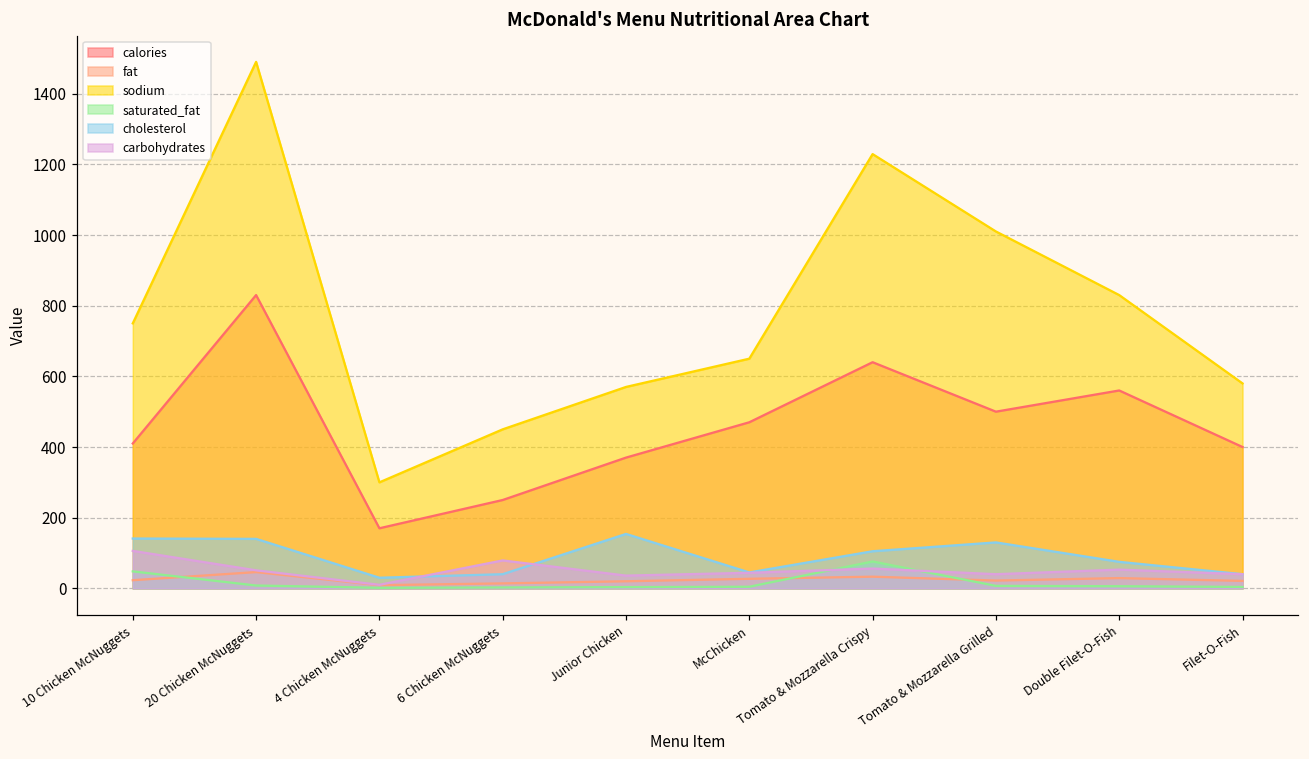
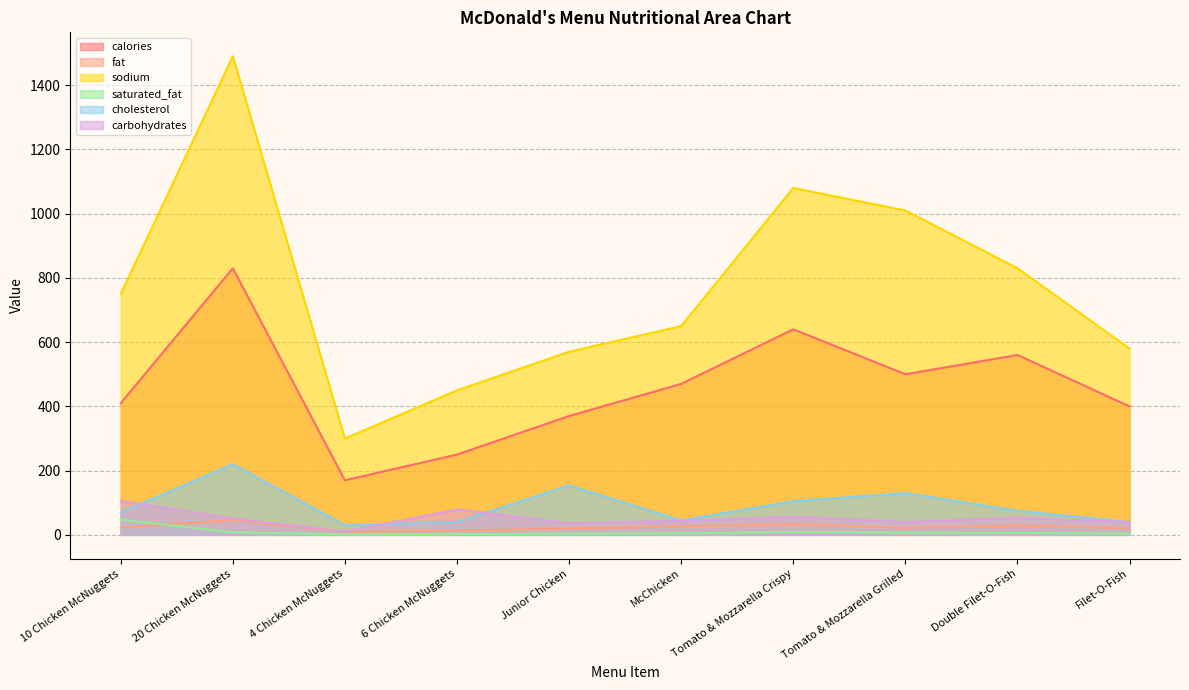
  {
    "sodium": {
      "10 Chicken McNuggets": 750,
      "20 Chicken McNuggets": 1490,
      "4 Chicken McNuggets": 300,
      "6 Chicken McNuggets": 450,
      "Junior Chicken": 570,
      "McChicken": 650,
-     "Tomato & Mozzarella Crispy": 1230,
+     "Tomato & Mozzarella Crispy": 1080,
      "Tomato & Mozzarella Grilled": 1010,
      "Double Filet-O-Fish": 830,
      "Filet-O-Fish": 580
    },
    "saturated_fat": {
      "10 Chicken McNuggets": 50,
      "20 Chicken McNuggets": 10,
      "6 Chicken McNuggets": 0,
      "Junior Chicken": 0,
      "McChicken": 0,
-     "Tomato & Mozzarella Crispy": 80,
+     "Tomato & Mozzarella Crispy": 10,
      "Tomato & Mozzarella Grilled": 10,
      "Double Filet-O-Fish": 10,
      "Filet-O-Fish": 0
    },
    "cholesterol": {
-     "10 Chicken McNuggets": 140,
-     "20 Chicken McNuggets": 140,
+     "10 Chicken McNuggets": 70,
+     "20 Chicken McNuggets": 220,
      "4 Chicken McNuggets": 30,
      "6 Chicken McNuggets": 40,
      "Junior Chicken": 150,
      "Tomato & Mozzarella Crispy": 110,
      "Tomato & Mozzarella Grilled": 130,
      "Double Filet-O-Fish": 80
    },
    "carbohydrates": {
      "10 Chicken McNuggets": 110,
      "6 Chicken McNuggets": 80,
      "Junior Chicken": 40,
      "Tomato & Mozzarella Crispy": 60,
      "Tomato & Mozzarella Grilled": 40,
      "Double Filet-O-Fish": 50
    }
  }
